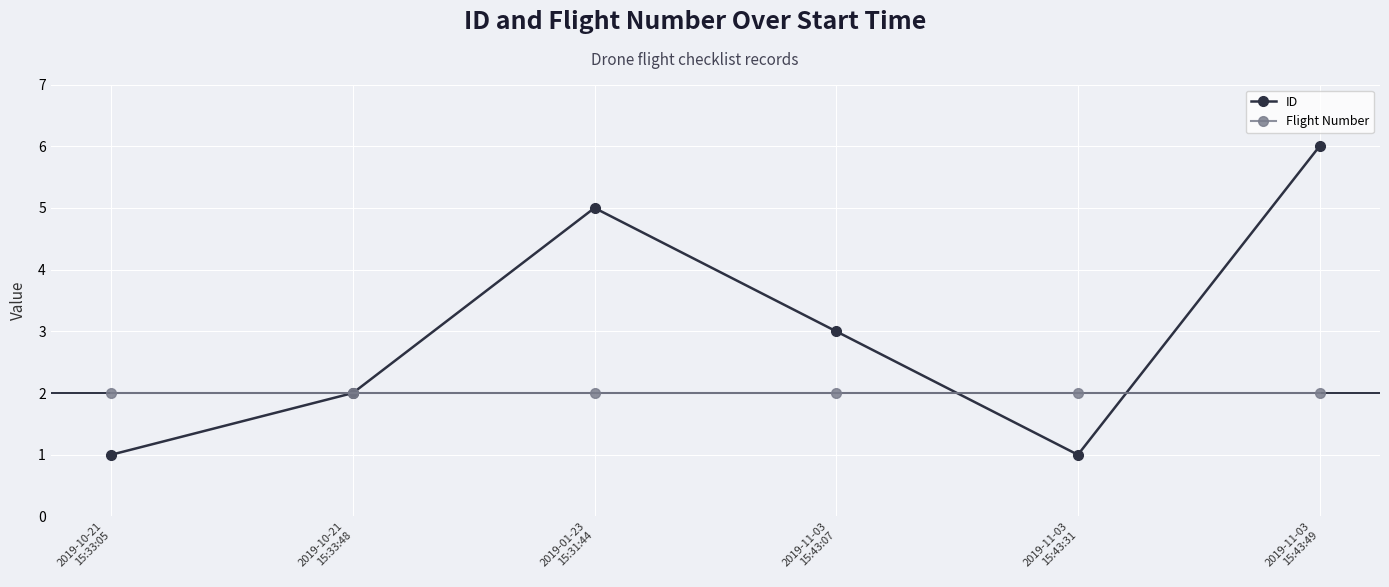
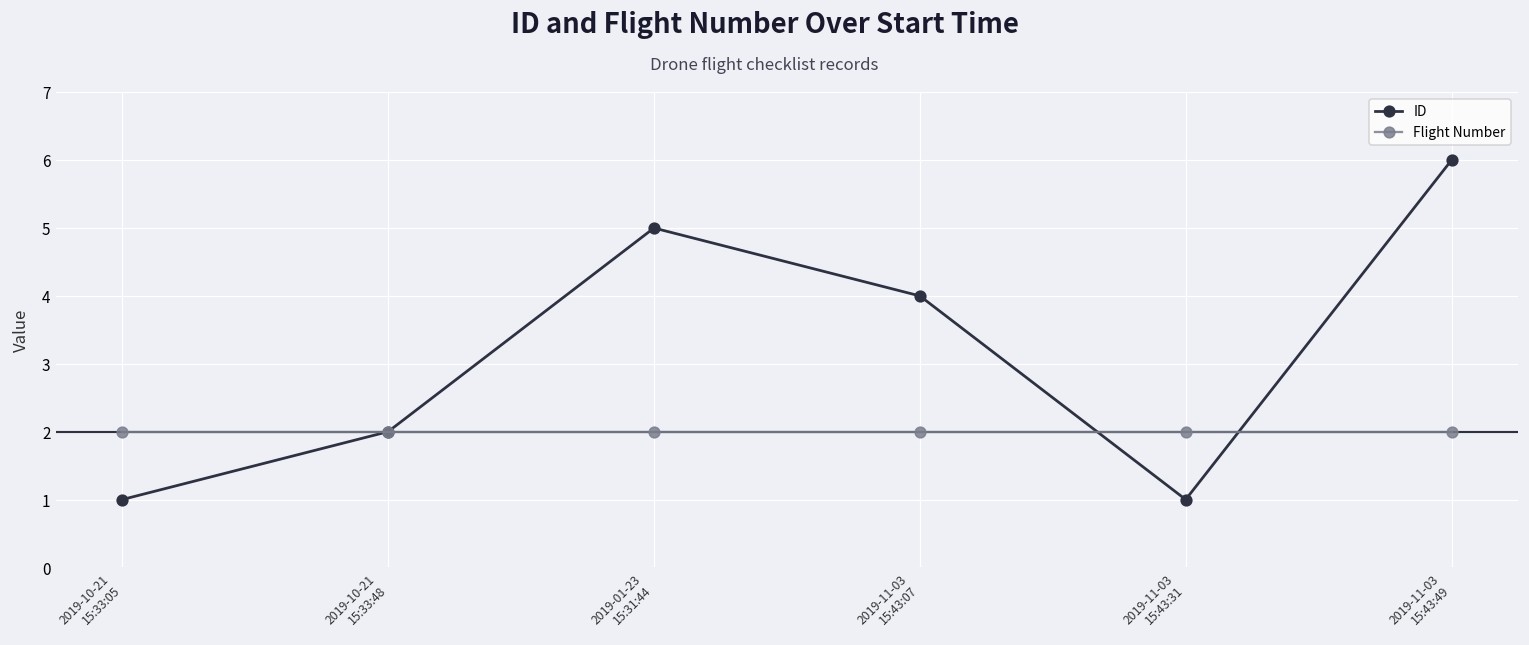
  {
    "ID": {
      "2019-10-21 15:33:05": 1,
      "2019-01-23 15:31:44": 5,
-     "2019-11-03 15:43:07": 3,
+     "2019-11-03 15:43:07": 4,
      "2019-11-03 15:43:31": 1,
      "2019-11-03 15:43:49": 6
    },
    "Flight Number": {
      "2019-10-21 15:33:05": 2,
      "2019-01-23 15:31:44": 2,
      "2019-11-03 15:43:07": 2,
      "2019-11-03 15:43:31": 2,
      "2019-11-03 15:43:49": 2
    }
  }
